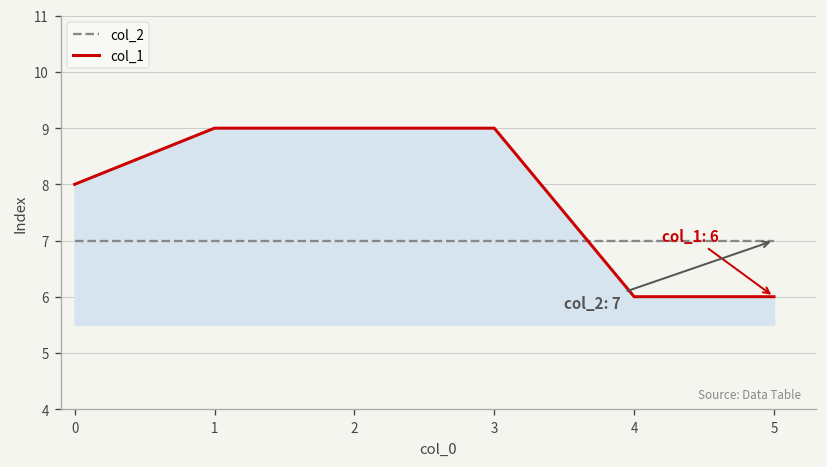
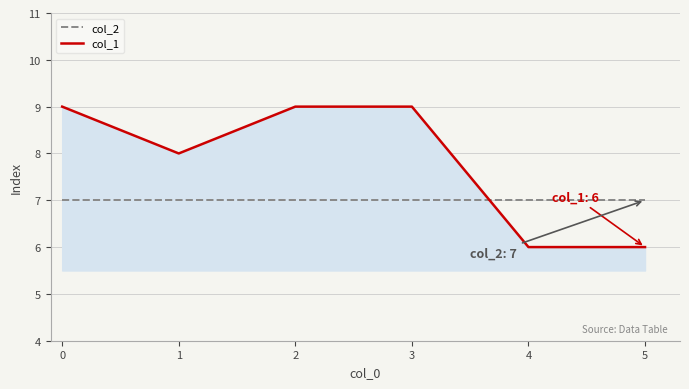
  {
    "col_2": {
      "0": 7,
      "1": 7,
      "2": 7,
      "3": 7,
      "4": 7
    },
    "col_1": {
-     "0": 8,
-     "1": 9,
+     "0": 9,
+     "1": 8,
      "2": 9,
      "3": 9,
      "5": 6
    }
  }
